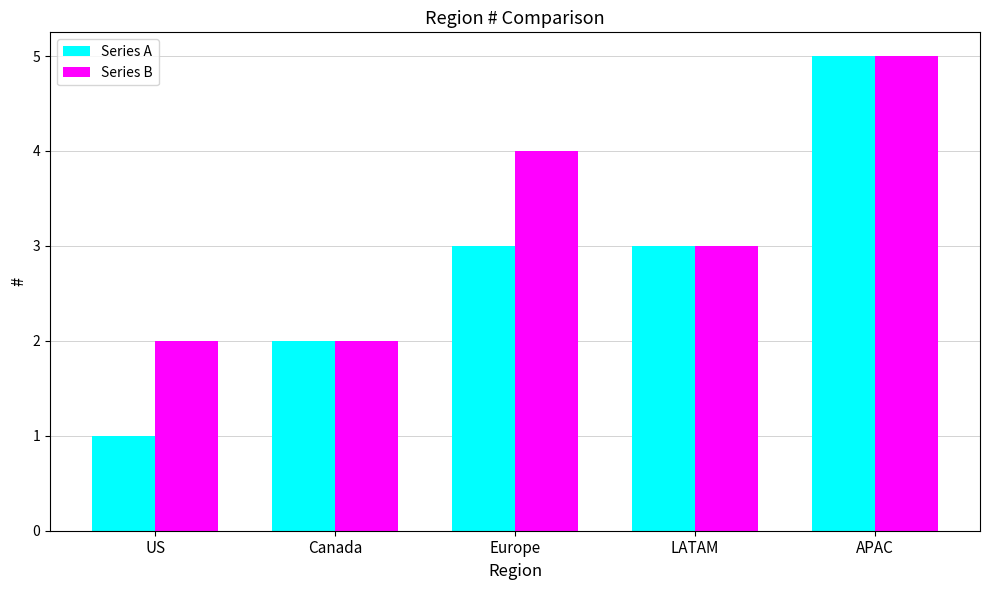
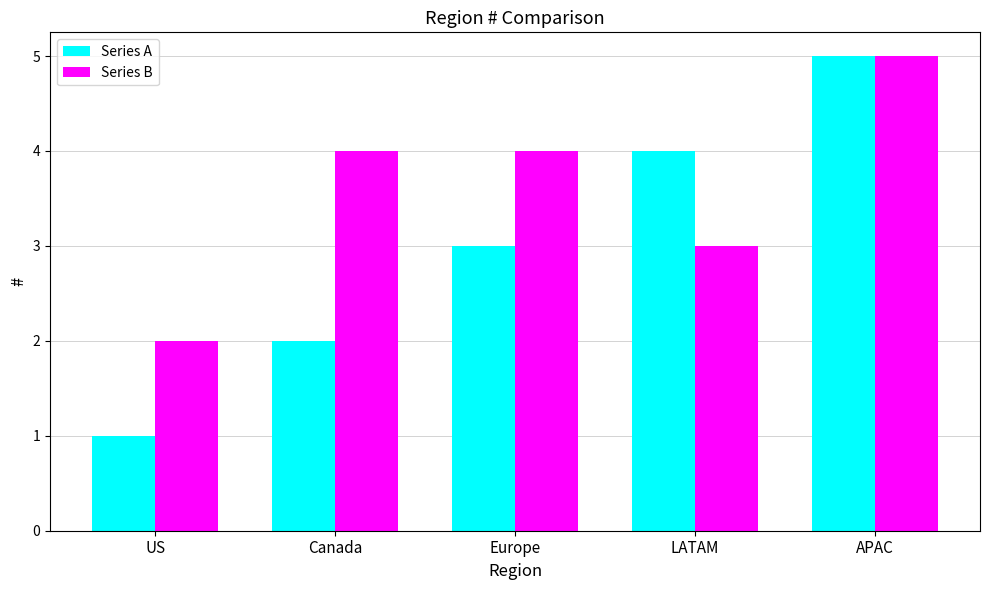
  {
    "Series A": {
      "US": 1,
      "Canada": 2,
      "Europe": 3,
-     "LATAM": 3,
+     "LATAM": 4,
      "APAC": 5
    },
    "Series B": {
      "US": 2,
-     "Canada": 2,
+     "Canada": 4,
      "Europe": 4,
      "LATAM": 3,
      "APAC": 5
    }
  }
